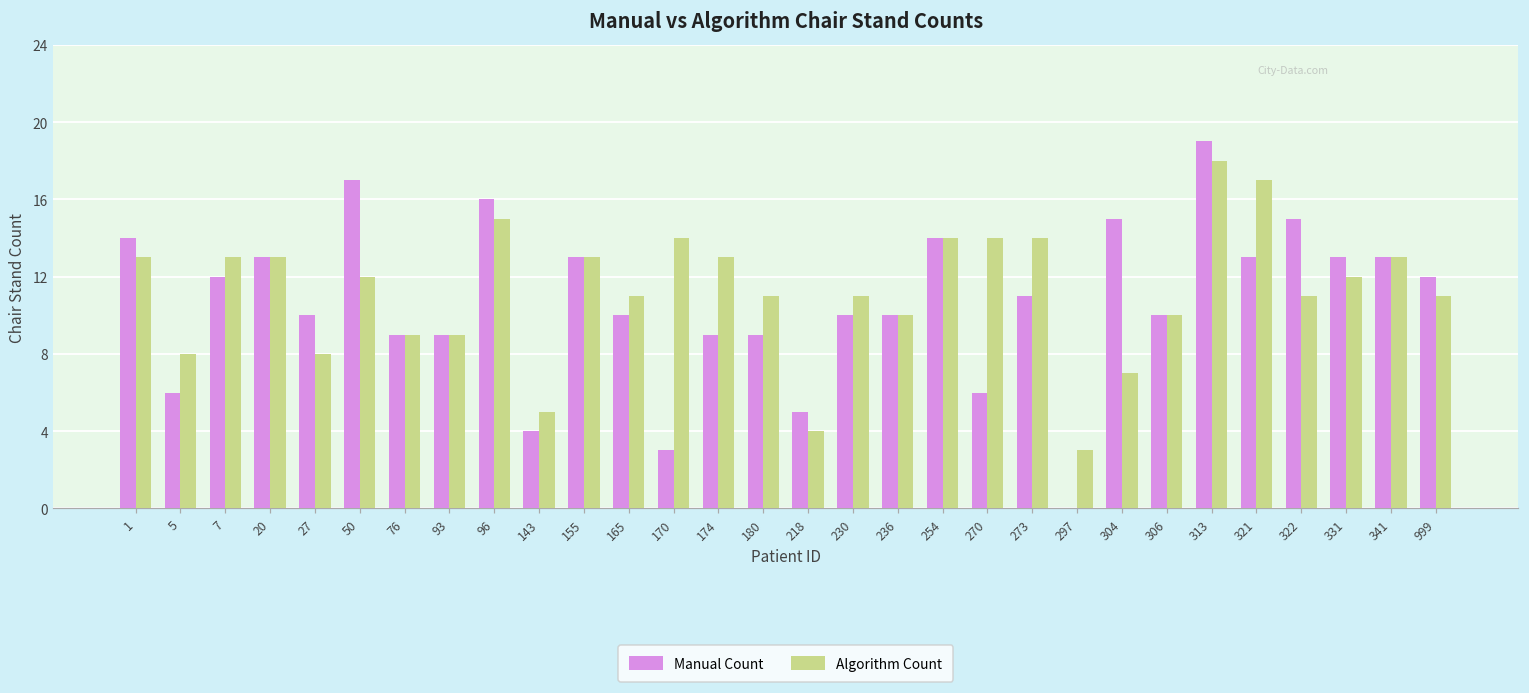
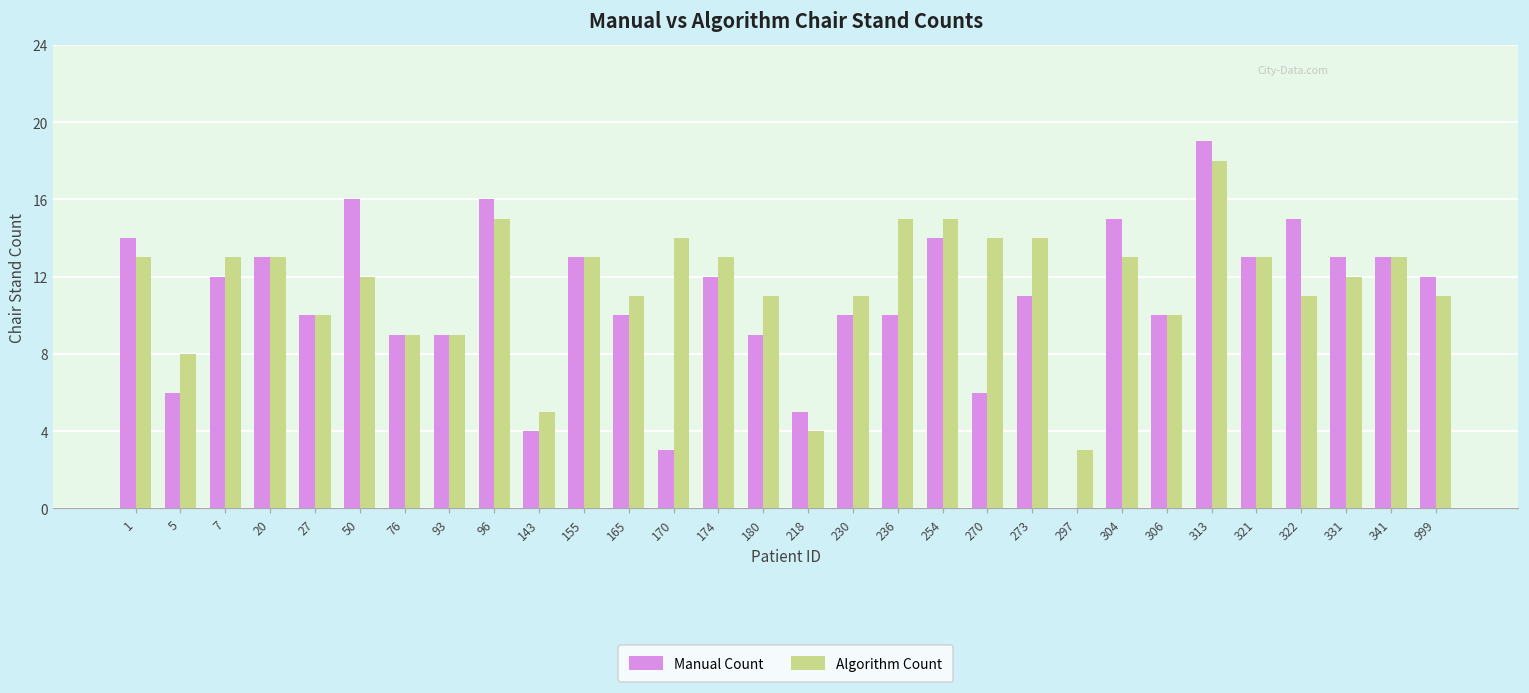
  {
    "Manual Count": {
      "1": 14,
      "5": 6,
      "7": 12,
      "20": 13,
      "27": 10,
-     "50": 17,
+     "50": 16,
      "76": 9,
      "93": 9,
      "96": 16,
      "143": 4,
      "155": 13,
      "165": 10,
      "170": 3,
-     "174": 9,
+     "174": 12,
      "180": 9,
      "218": 5,
      "230": 10,
      "236": 10,
      "254": 14,
      "270": 6,
      "273": 11,
      "297": 0,
      "304": 15,
      "306": 10,
      "313": 19,
      "321": 13,
      "322": 15,
      "331": 13,
      "341": 13,
      "999": 12
    },
    "Algorithm Count": {
      "1": 13,
      "5": 8,
      "7": 13,
      "20": 13,
-     "27": 8,
+     "27": 10,
      "50": 12,
      "76": 9,
      "93": 9,
      "96": 15,
      "143": 5,
      "155": 13,
      "165": 11,
      "170": 14,
      "174": 13,
      "180": 11,
      "218": 4,
      "230": 11,
-     "236": 10,
-     "254": 14,
+     "236": 15,
+     "254": 15,
      "270": 14,
      "273": 14,
      "297": 3,
-     "304": 7,
+     "304": 13,
      "306": 10,
      "313": 18,
-     "321": 17,
+     "321": 13,
      "322": 11,
      "331": 12,
      "341": 13,
      "999": 11
    }
  }
